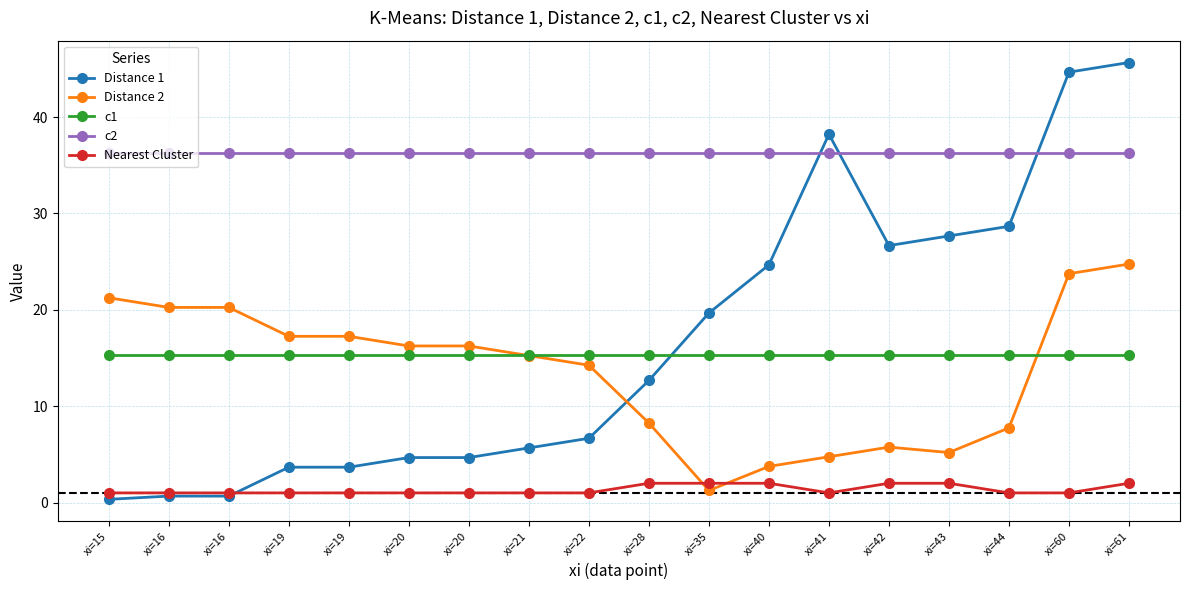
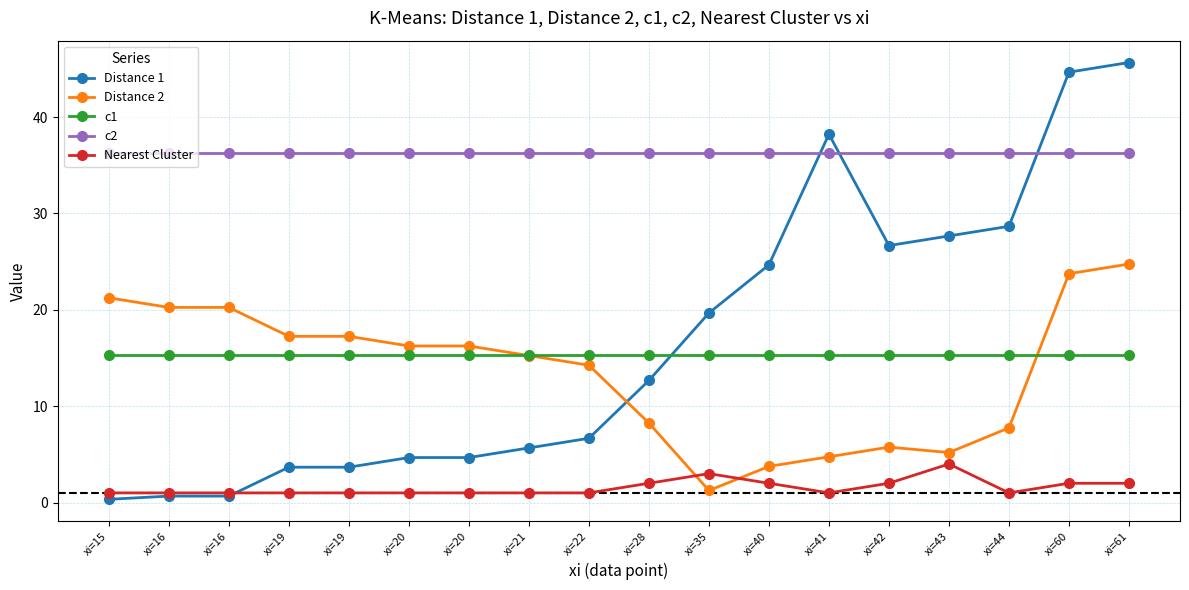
  {
    "Distance 1": {
      "xi=15": 0,
      "xi=21": 6,
      "xi=22": 7,
      "xi=28": 13,
      "xi=35": 20,
      "xi=40": 25,
      "xi=41": 38,
      "xi=42": 27,
      "xi=43": 28,
      "xi=44": 29,
      "xi=60": 45,
      "xi=61": 46
    },
    "Distance 2": {
      "xi=15": 21,
      "xi=22": 14,
      "xi=28": 8,
      "xi=35": 1,
      "xi=40": 4,
      "xi=41": 5,
      "xi=42": 6,
      "xi=43": 5,
      "xi=44": 8,
      "xi=60": 24,
      "xi=61": 25
    },
    "c1": {
      "xi=15": 15,
      "xi=22": 15,
      "xi=28": 15,
      "xi=35": 15,
      "xi=40": 15,
      "xi=41": 15,
      "xi=42": 15,
      "xi=43": 15,
      "xi=44": 15,
      "xi=60": 15,
      "xi=61": 15
    },
    "c2": {
      "xi=21": 36,
      "xi=22": 36,
      "xi=28": 36,
      "xi=35": 36,
      "xi=40": 36,
      "xi=41": 36,
      "xi=42": 36,
      "xi=43": 36,
      "xi=44": 36,
      "xi=60": 36,
      "xi=61": 36
    },
    "Nearest Cluster": {
      "xi=15": 1,
      "xi=21": 1,
      "xi=22": 1,
      "xi=28": 2,
-     "xi=35": 2,
+     "xi=35": 3,
      "xi=40": 2,
      "xi=41": 1,
      "xi=42": 2,
-     "xi=43": 2,
+     "xi=43": 4,
      "xi=44": 1,
-     "xi=60": 1,
+     "xi=60": 2,
      "xi=61": 2
    }
  }
